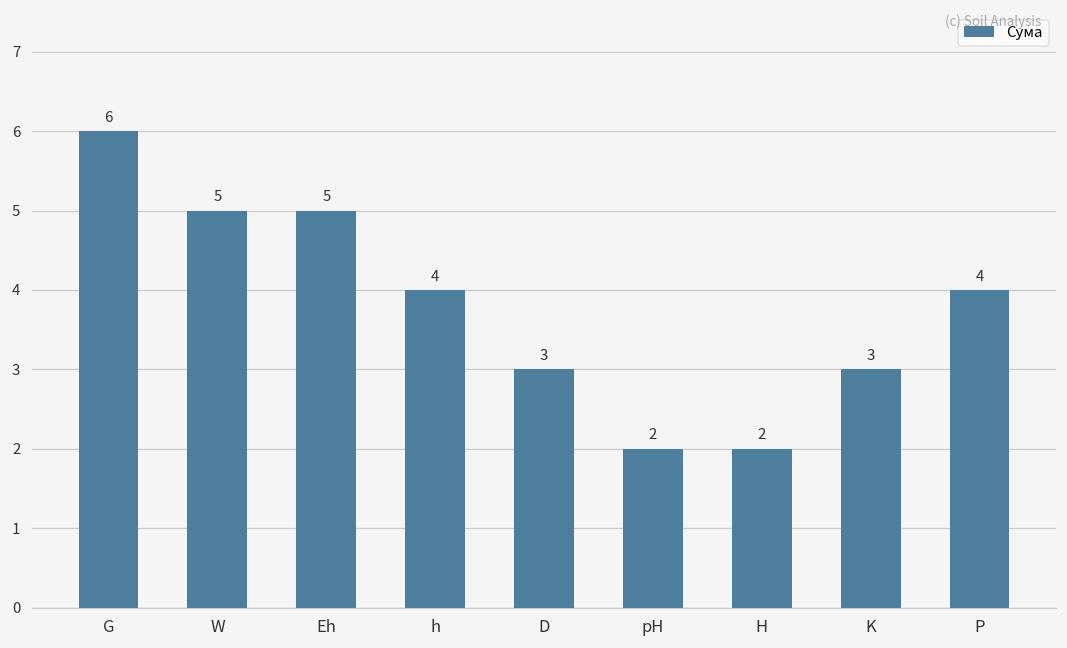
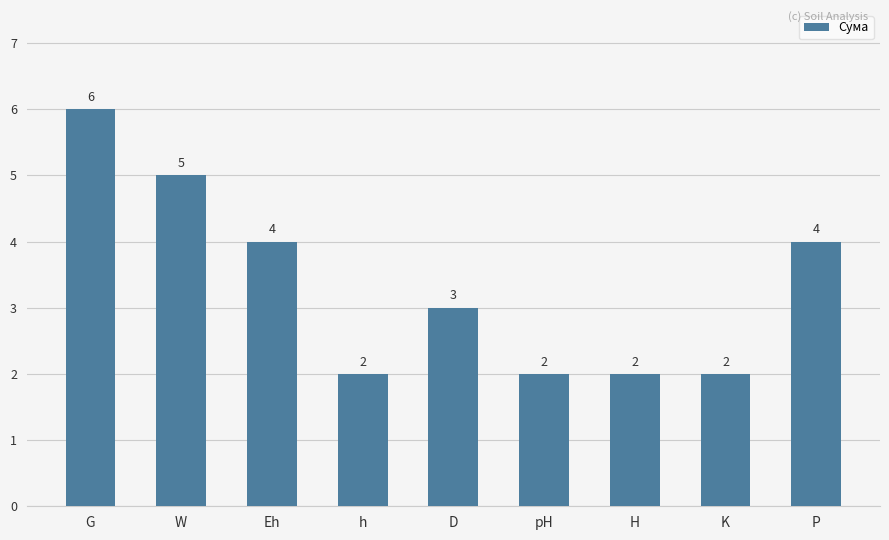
  {
    "G": 6,
    "W": 5,
-   "Eh": 5,
-   "h": 4,
+   "Eh": 4,
+   "h": 2,
    "D": 3,
    "pH": 2,
    "H": 2,
-   "K": 3,
+   "K": 2,
    "P": 4
  }
